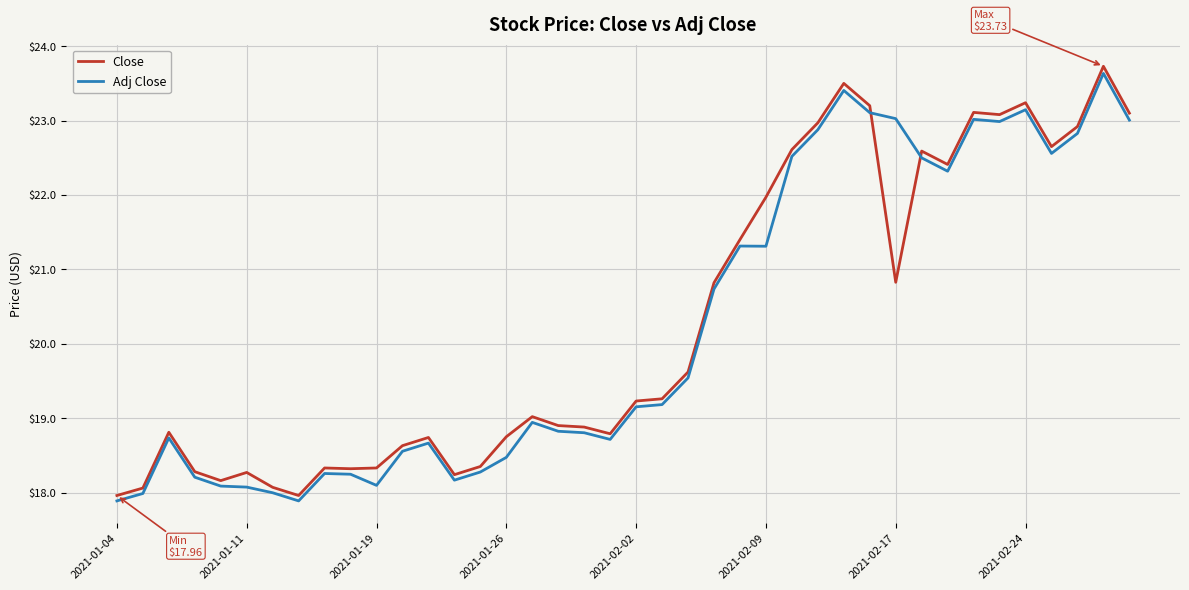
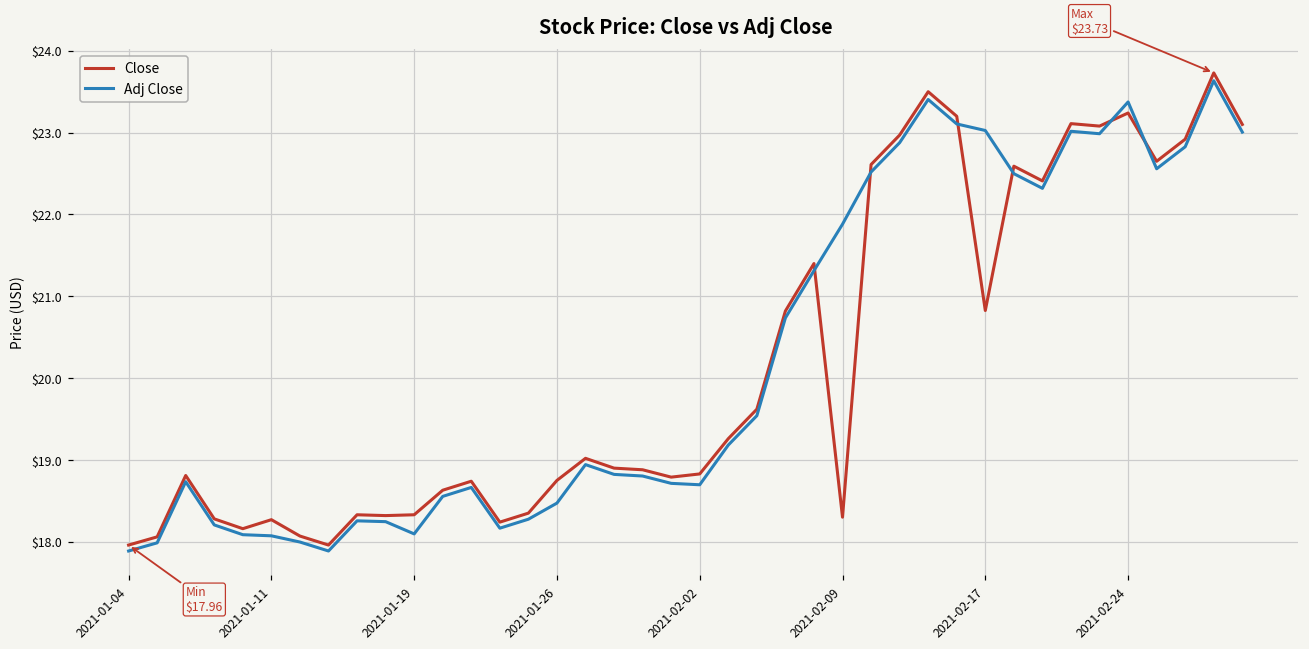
  {
    "Close": {
      "2021-01-04": "$18.0",
      "2021-01-11": "$18.3",
      "2021-01-19": "$18.3",
      "2021-01-26": "$18.8",
-     "2021-02-02": "$19.2",
-     "2021-02-09": "$22.0",
+     "2021-02-02": "$18.8",
+     "2021-02-09": "$18.3",
      "2021-02-17": "$20.8",
      "2021-02-24": "$23.2"
    },
    "Adj Close": {
      "2021-01-11": "$18.1",
      "2021-01-19": "$18.1",
      "2021-01-26": "$18.5",
-     "2021-02-02": "$19.2",
-     "2021-02-09": "$21.3",
+     "2021-02-02": "$18.7",
+     "2021-02-09": "$21.9",
      "2021-02-17": "$23.0",
-     "2021-02-24": "$23.1"
+     "2021-02-24": "$23.4"
    }
  }
